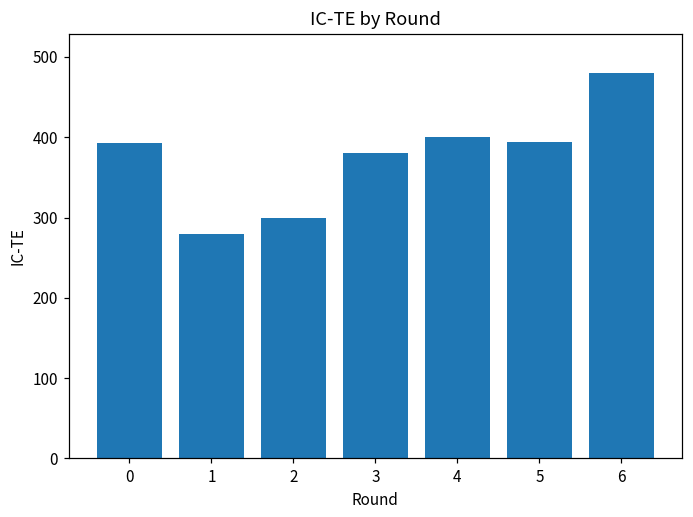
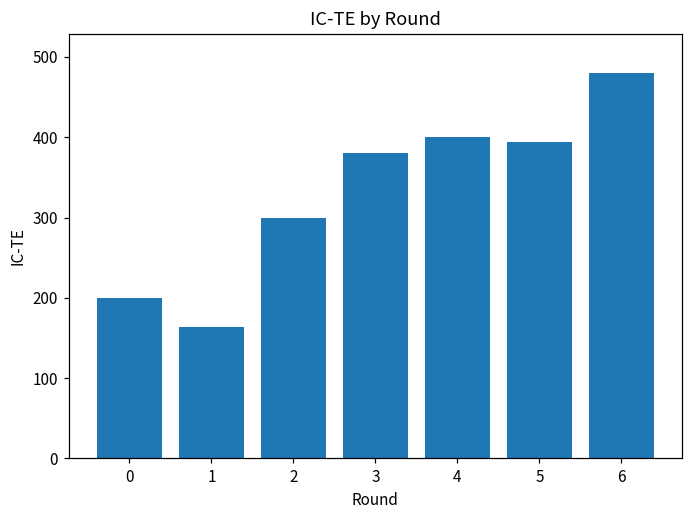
  {
-   "0": 390,
-   "1": 280,
+   "0": 200,
+   "1": 160,
    "2": 300,
    "3": 380,
    "4": 400,
    "5": 390,
    "6": 480
  }
